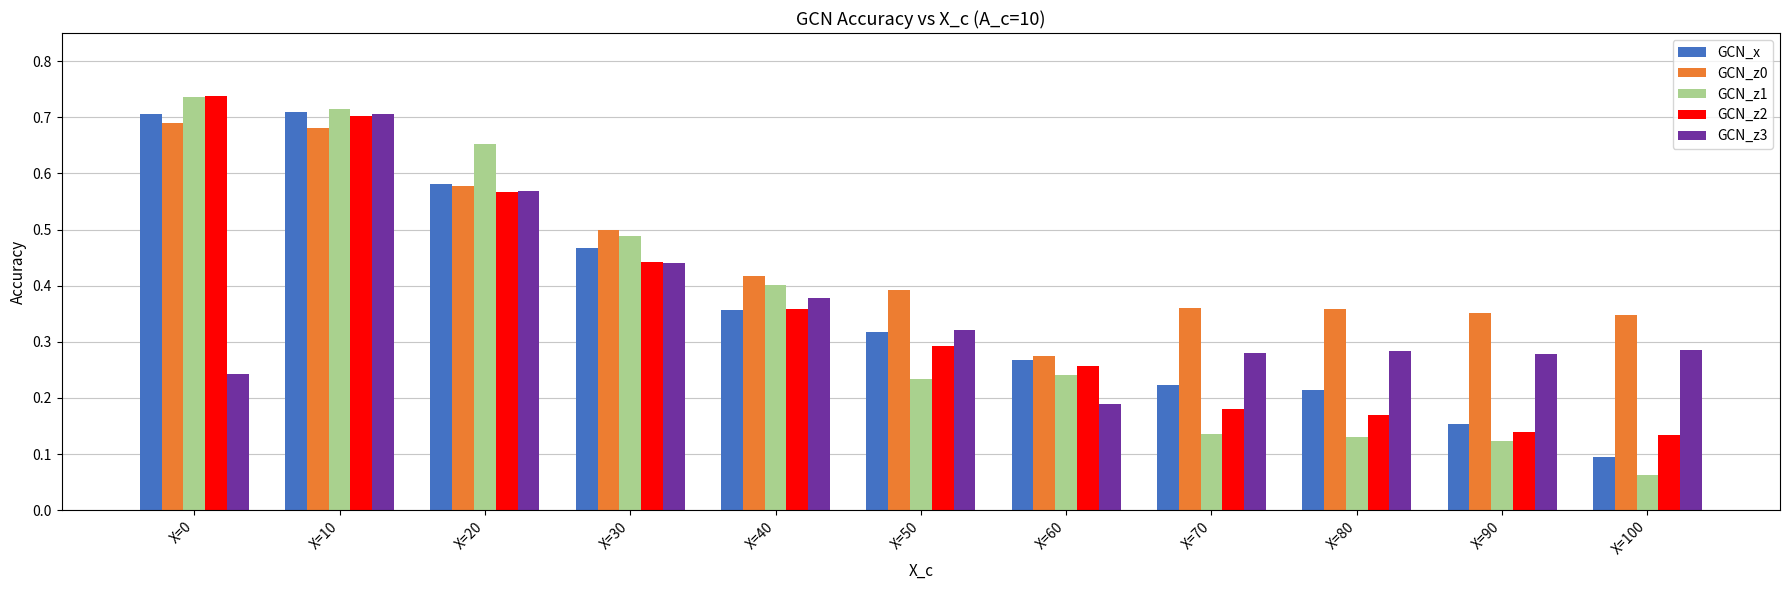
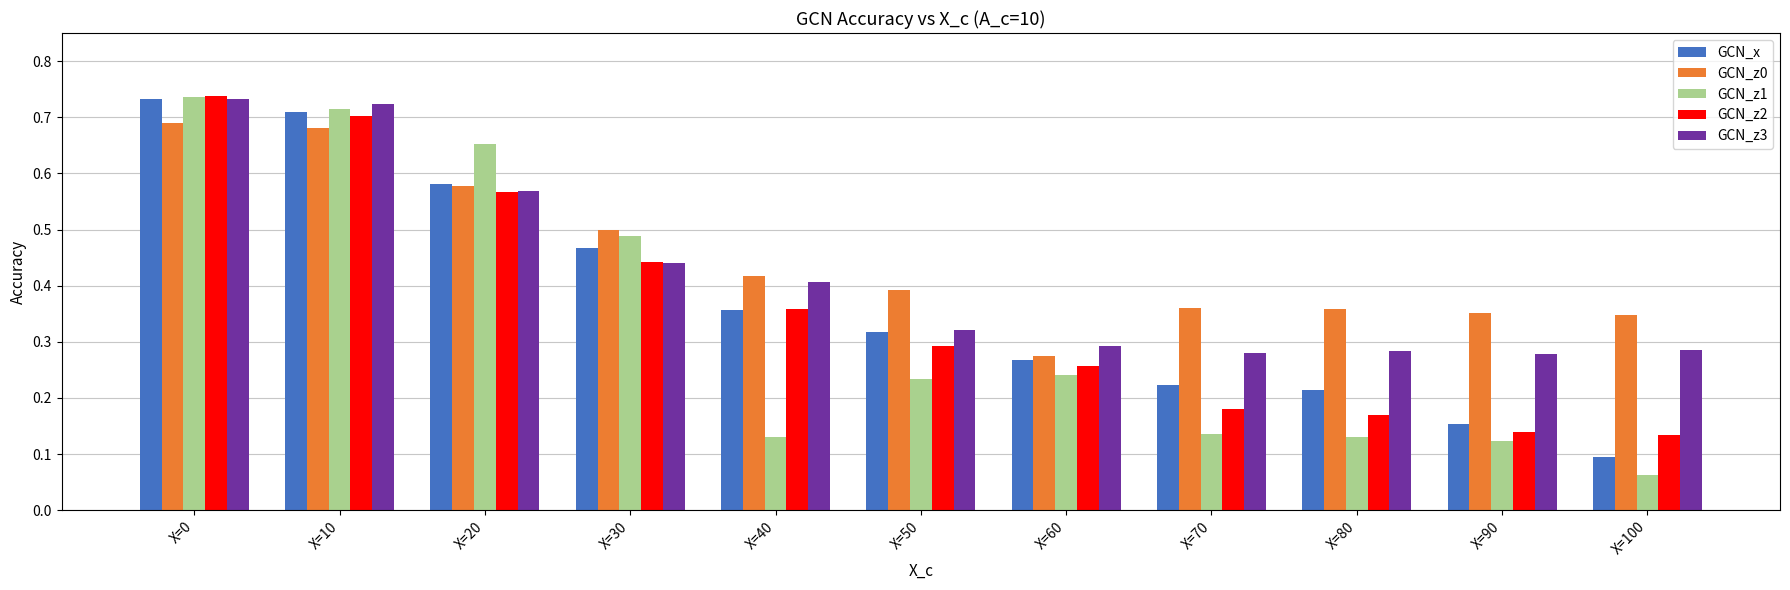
  {
    "GCN_x": {
-     "X=0": 0.71,
+     "X=0": 0.73,
      "X=10": 0.71,
      "X=20": 0.58,
      "X=30": 0.47,
      "X=40": 0.36,
      "X=50": 0.32,
      "X=60": 0.27,
      "X=70": 0.22,
      "X=80": 0.21,
      "X=90": 0.15,
      "X=100": 0.09
    },
    "GCN_z0": {
      "X=0": 0.69,
      "X=10": 0.68,
      "X=20": 0.58,
      "X=30": 0.50,
      "X=40": 0.42,
      "X=50": 0.39,
      "X=60": 0.28,
      "X=70": 0.36,
      "X=80": 0.36,
      "X=90": 0.35,
      "X=100": 0.35
    },
    "GCN_z1": {
      "X=0": 0.74,
      "X=10": 0.71,
      "X=20": 0.65,
      "X=30": 0.49,
-     "X=40": 0.40,
+     "X=40": 0.13,
      "X=50": 0.23,
      "X=60": 0.24,
      "X=70": 0.14,
      "X=80": 0.13,
      "X=90": 0.12,
      "X=100": 0.06
    },
    "GCN_z2": {
      "X=0": 0.74,
      "X=10": 0.70,
      "X=20": 0.57,
      "X=30": 0.44,
      "X=40": 0.36,
      "X=50": 0.29,
      "X=60": 0.26,
      "X=70": 0.18,
      "X=80": 0.17,
      "X=90": 0.14,
      "X=100": 0.13
    },
    "GCN_z3": {
-     "X=0": 0.24,
-     "X=10": 0.71,
+     "X=0": 0.73,
+     "X=10": 0.72,
      "X=20": 0.57,
      "X=30": 0.44,
-     "X=40": 0.38,
+     "X=40": 0.41,
      "X=50": 0.32,
-     "X=60": 0.19,
+     "X=60": 0.29,
      "X=70": 0.28,
      "X=80": 0.28,
      "X=90": 0.28,
      "X=100": 0.29
    }
  }
